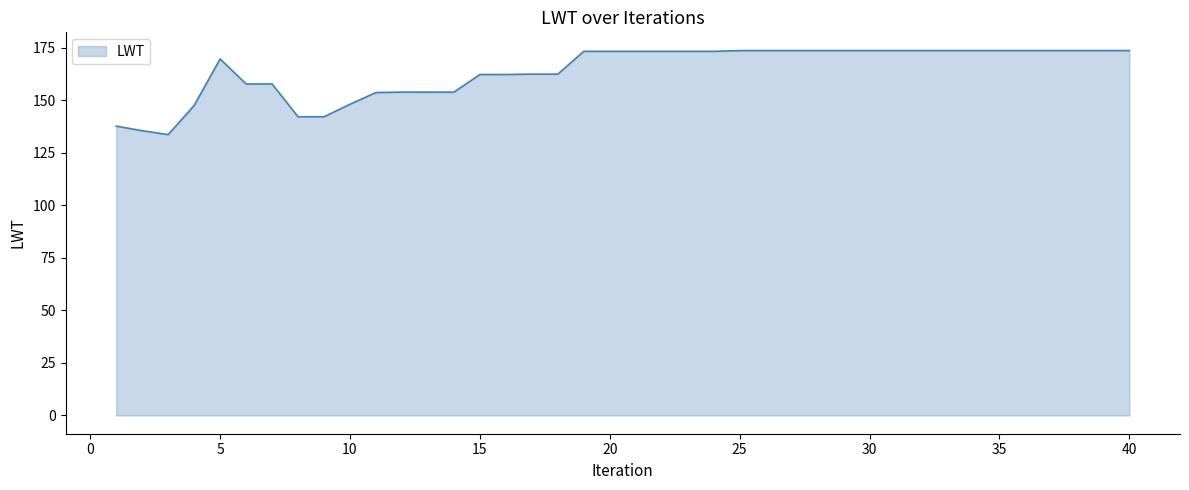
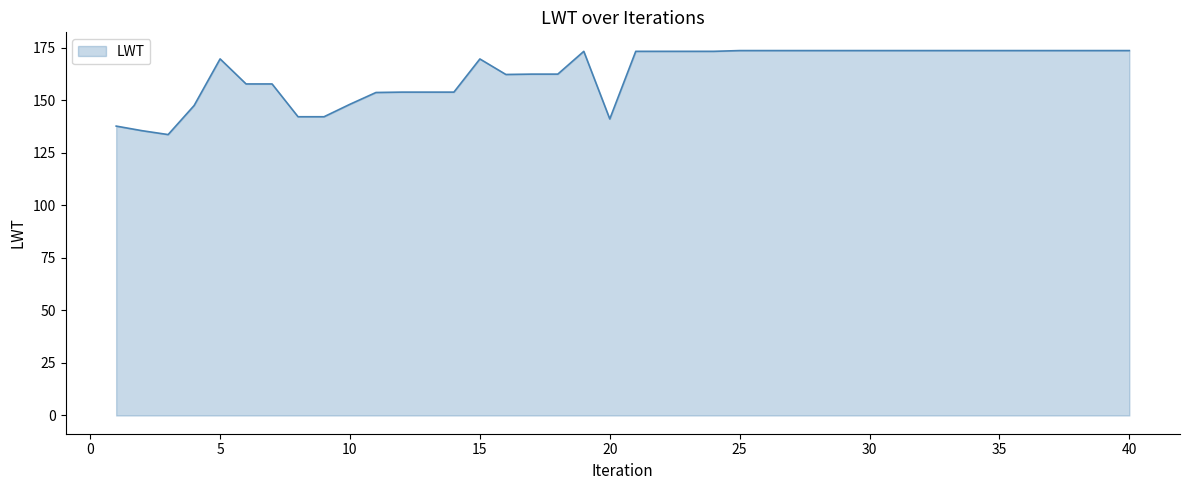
  {
    "5": 170,
    "10": 148,
-   "15": 162,
-   "20": 173,
+   "15": 170,
+   "20": 141,
    "25": 174,
    "30": 174,
    "35": 174,
    "40": 174
  }
